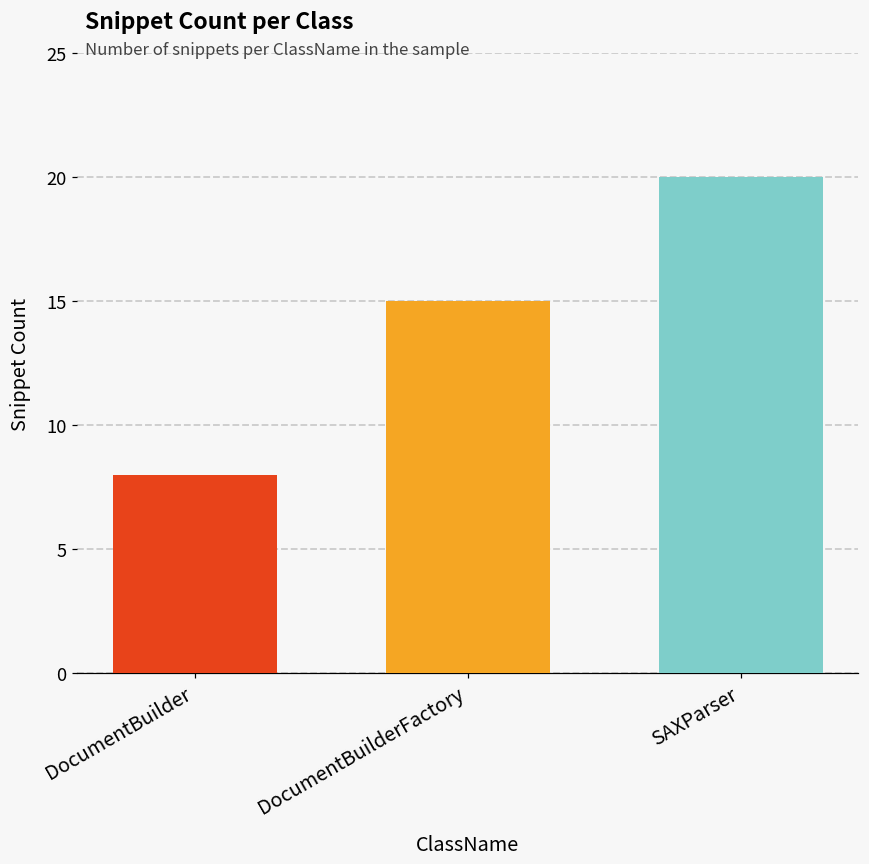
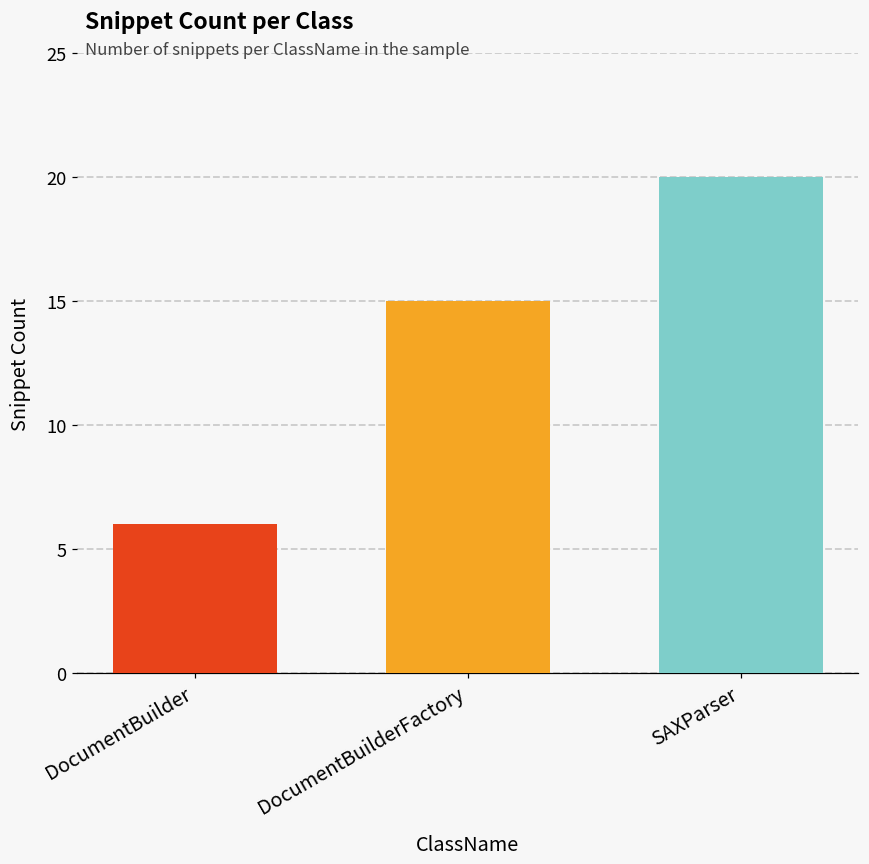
  {
-   "DocumentBuilder": 8,
+   "DocumentBuilder": 6,
    "DocumentBuilderFactory": 15,
    "SAXParser": 20
  }
